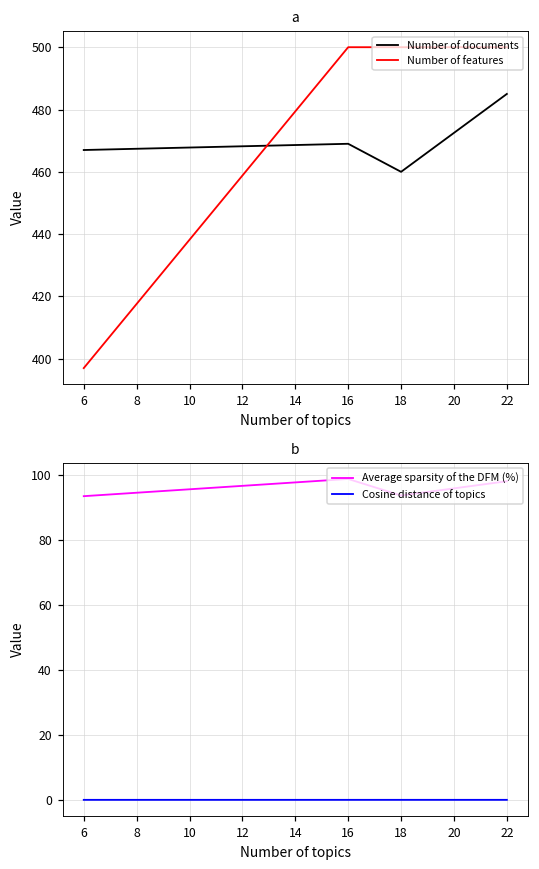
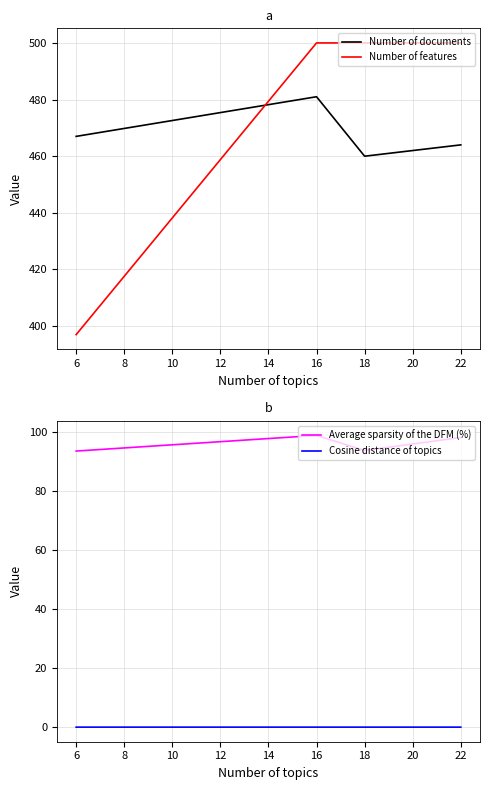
  {
    "a": {
      "Number of documents": {
        "6": 467,
-       "16": 469,
+       "16": 481,
        "18": 460,
-       "22": 485
+       "22": 464
      },
      "Number of features": {
        "6": 397,
        "16": 500
      }
    },
    "b": {
      "Average sparsity of the DFM (%)": {
        "6": 94
      },
      "Cosine distance of topics": {
        "6": 0,
        "16": 0,
        "18": 0,
        "22": 0
      }
    }
  }
